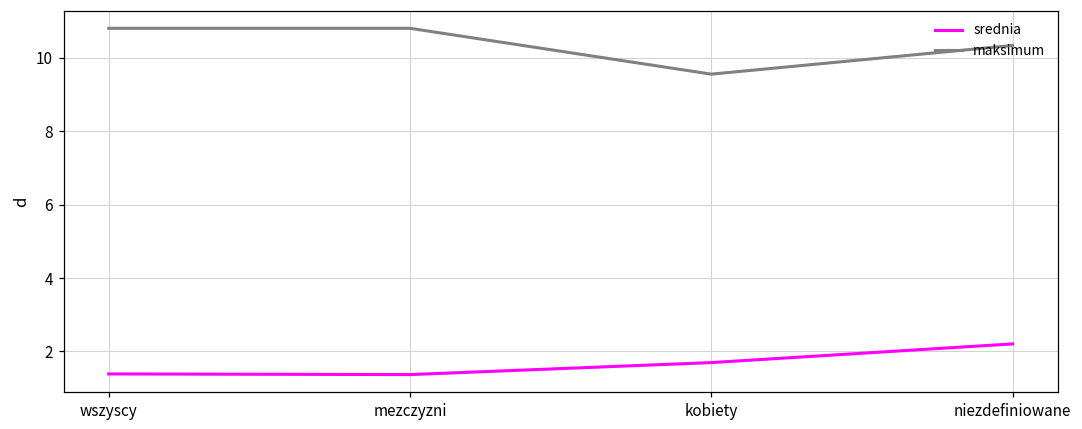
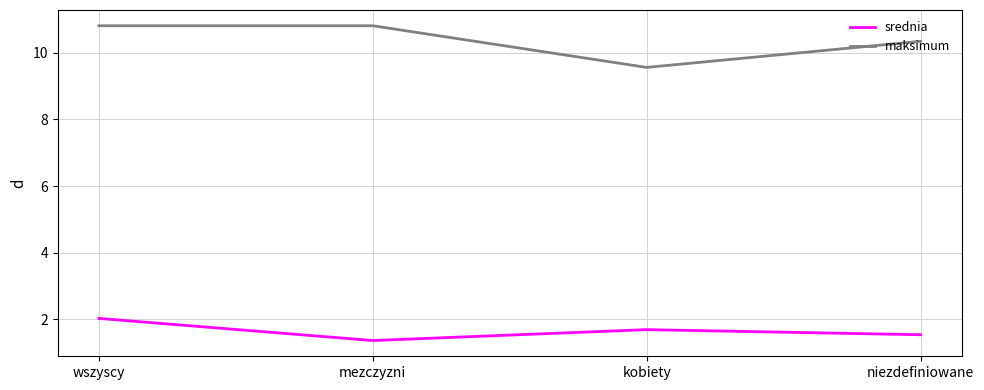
  {
    "srednia": {
-     "wszyscy": 1.4,
+     "wszyscy": 2.0,
      "mezczyzni": 1.4,
      "kobiety": 1.7,
-     "niezdefiniowane": 2.2
+     "niezdefiniowane": 1.5
    },
    "maksimum": {
      "wszyscy": 10.8,
      "mezczyzni": 10.8,
      "kobiety": 9.6,
      "niezdefiniowane": 10.3
    }
  }
